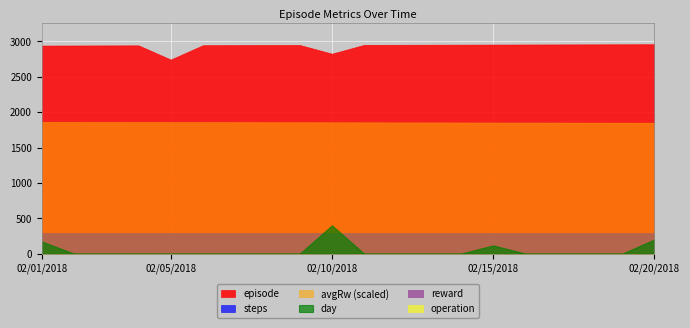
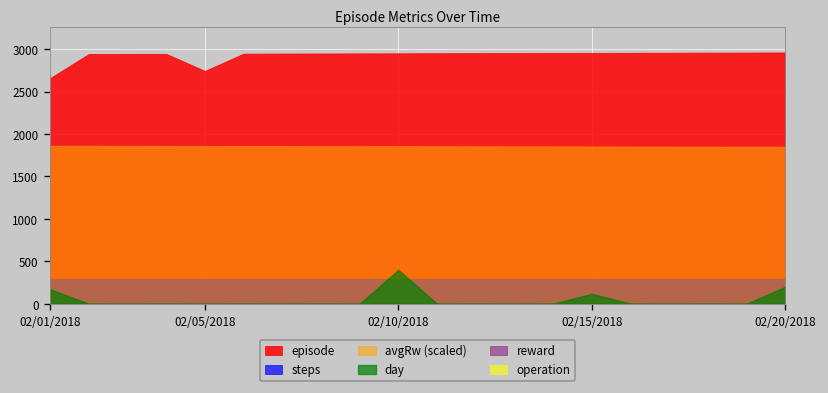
  {
    "episode": {
-     "02/01/2018": 2900,
+     "02/01/2018": 2700,
      "02/05/2018": 2700,
-     "02/10/2018": 2800,
+     "02/10/2018": 3000,
      "02/15/2018": 3000,
      "02/20/2018": 3000
    },
    "steps": {
      "02/01/2018": 300,
      "02/05/2018": 300,
      "02/10/2018": 300,
      "02/15/2018": 300,
      "02/20/2018": 300
    },
    "avgRw (scaled)": {
      "02/01/2018": 1900,
      "02/05/2018": 1900,
      "02/10/2018": 1900,
      "02/15/2018": 1900,
      "02/20/2018": 1900
    },
    "day": {
      "02/01/2018": 200,
      "02/10/2018": 400,
      "02/15/2018": 100,
      "02/20/2018": 200
    },
    "operation": {
      "02/01/2018": 0,
      "02/10/2018": 0,
      "02/15/2018": 0,
      "02/20/2018": 0
    }
  }
